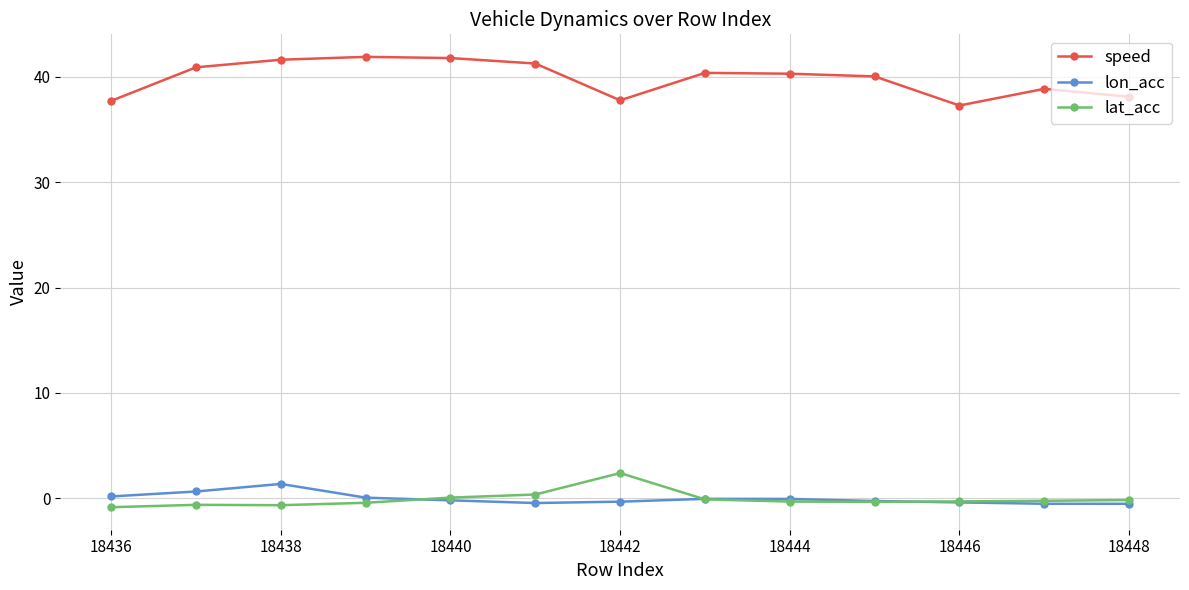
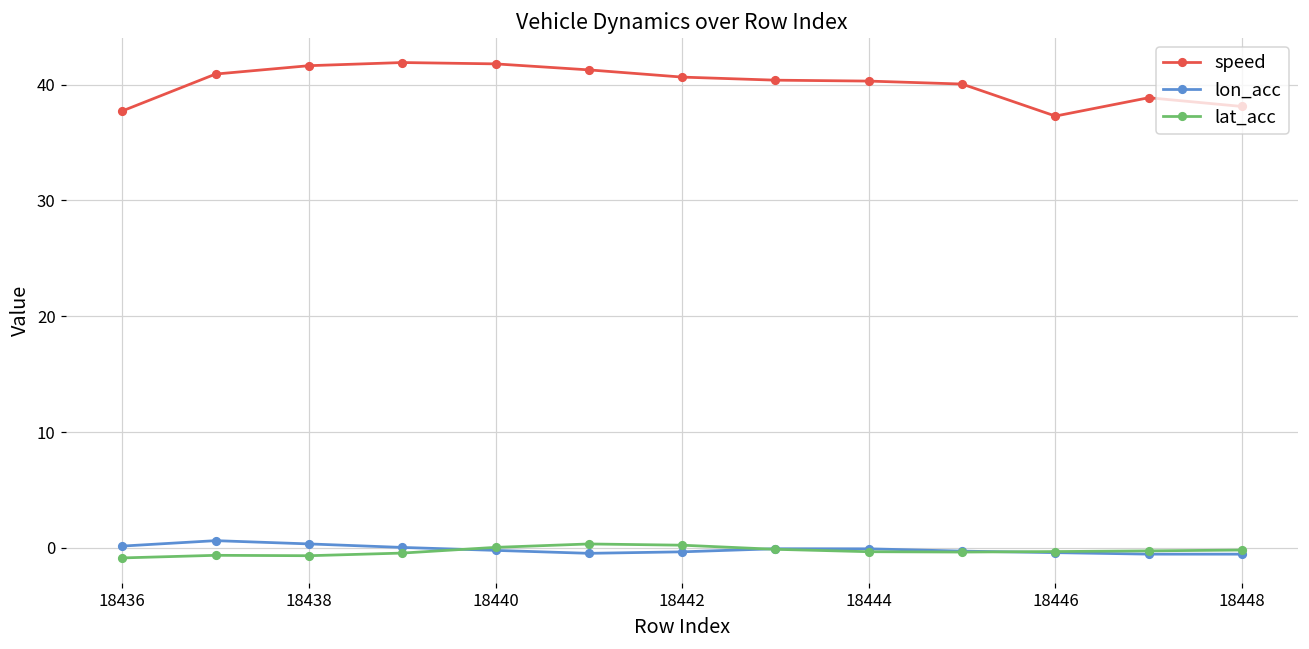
  {
    "speed": {
      "18436": 37.7,
      "18438": 41.6,
      "18440": 41.8,
-     "18442": 37.8,
+     "18442": 40.7,
      "18444": 40.3,
      "18446": 37.3
    },
    "lon_acc": {
      "18436": 0.2,
-     "18438": 1.3,
+     "18438": 0.3,
      "18440": -0.2,
      "18442": -0.3,
      "18444": -0.1,
      "18448": -0.5
    },
    "lat_acc": {
      "18436": -0.9,
      "18438": -0.7,
      "18440": 0.0,
-     "18442": 2.4,
+     "18442": 0.2,
      "18444": -0.3,
      "18448": -0.2
    }
  }
